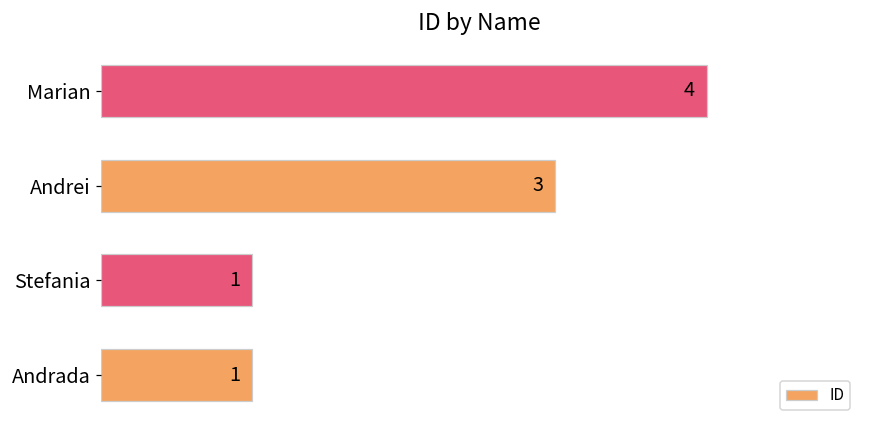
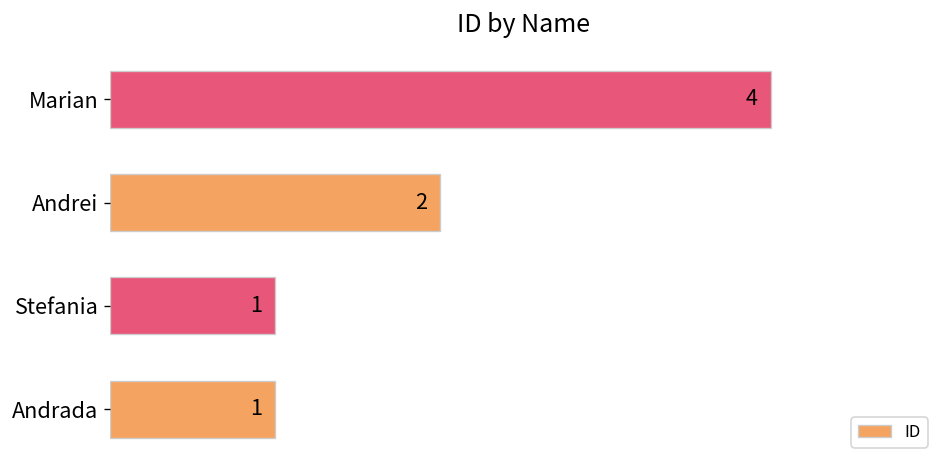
  {
    "Marian": 4,
-   "Andrei": 3,
+   "Andrei": 2,
    "Stefania": 1,
    "Andrada": 1
  }
